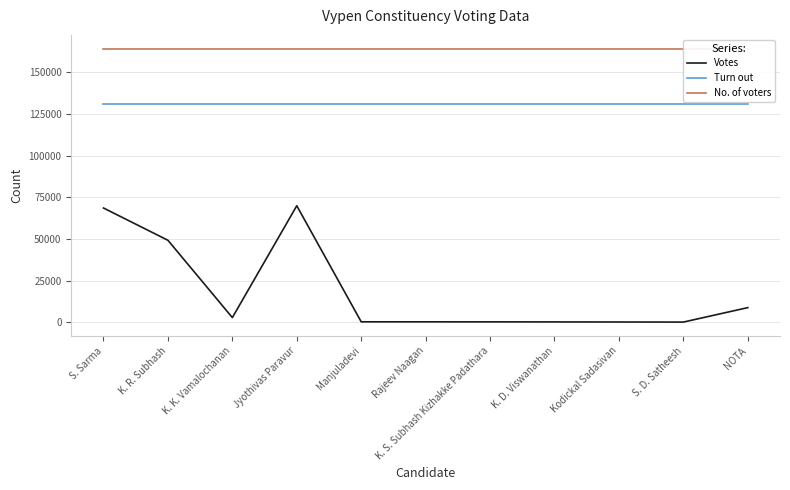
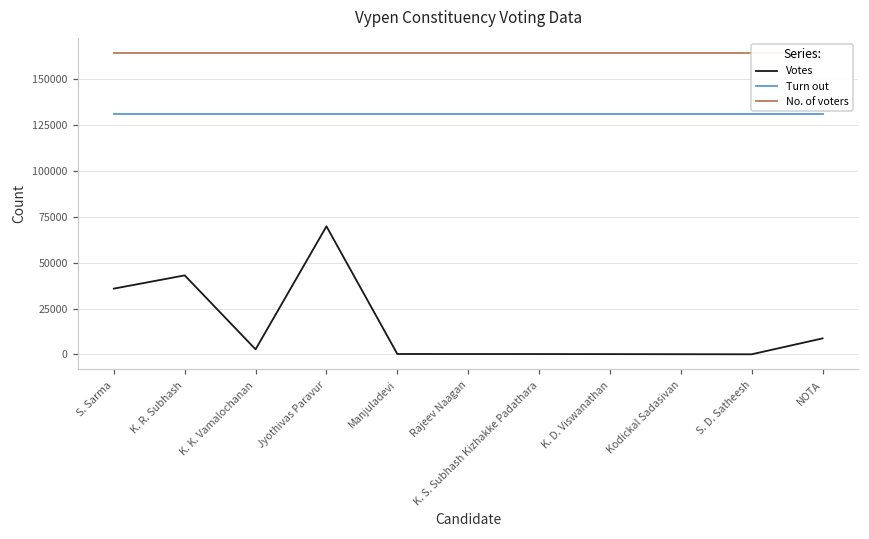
  {
    "Votes": {
-     "S. Sarma": 69000,
-     "K. R. Subhash": 49000,
+     "S. Sarma": 36000,
+     "K. R. Subhash": 43000,
      "K. K. Vamalochanan": 3000,
      "Jyothivas Paravur": 70000,
      "Manjuladevi": 0,
      "Rajeev Naagan": 0,
      "K. S. Subhash Kizhakke Padathara": 0,
      "K. D. Viswanathan": 0,
      "Kodickal Sadasivan": 0,
      "S. D. Satheesh": 0,
      "NOTA": 9000
    },
    "Turn out": {
      "S. Sarma": 131000,
      "K. R. Subhash": 131000,
      "K. K. Vamalochanan": 131000,
      "Jyothivas Paravur": 131000,
      "Manjuladevi": 131000,
      "Rajeev Naagan": 131000,
      "K. S. Subhash Kizhakke Padathara": 131000,
      "K. D. Viswanathan": 131000,
      "Kodickal Sadasivan": 131000,
      "S. D. Satheesh": 131000,
      "NOTA": 131000
    },
    "No. of voters": {
      "S. Sarma": 164000,
      "K. R. Subhash": 164000,
      "K. K. Vamalochanan": 164000,
      "Jyothivas Paravur": 164000,
      "Manjuladevi": 164000,
      "Rajeev Naagan": 164000,
      "K. S. Subhash Kizhakke Padathara": 164000,
      "K. D. Viswanathan": 164000,
      "Kodickal Sadasivan": 164000
    }
  }
